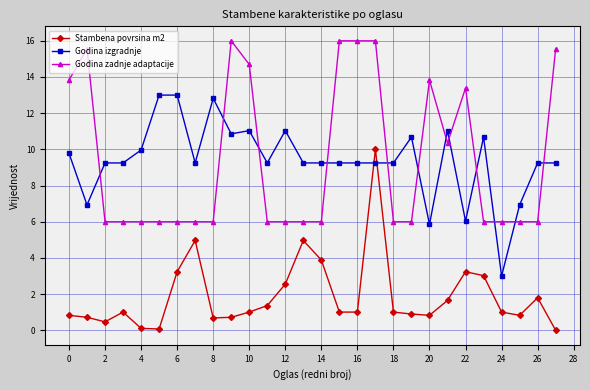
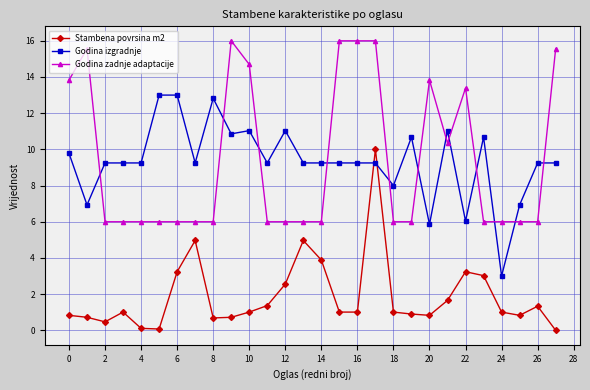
  {
    "Stambena povrsina m2": {
      "0": 0.8,
      "2": 0.5,
      "4": 0.1,
      "6": 3.2,
      "8": 0.7,
      "10": 1.0,
      "12": 2.6,
      "14": 3.9,
      "16": 1.0,
      "18": 1.0,
      "20": 0.8,
      "22": 3.2,
      "24": 1.0,
-     "26": 1.8
+     "26": 1.3
    },
    "Godina izgradnje": {
      "0": 9.8,
      "2": 9.3,
-     "4": 10.0,
+     "4": 9.3,
      "6": 13.0,
      "8": 12.8,
      "10": 11.0,
      "12": 11.0,
      "14": 9.3,
      "16": 9.3,
-     "18": 9.3,
+     "18": 8.0,
      "20": 5.9,
      "22": 6.0,
      "24": 3.0,
      "26": 9.3
    },
    "Godina zadnje adaptacije": {
      "0": 13.8,
      "2": 6.0,
      "4": 6.0,
      "6": 6.0,
      "8": 6.0,
      "10": 14.7,
      "12": 6.0,
      "14": 6.0,
      "16": 16.0,
      "18": 6.0,
      "20": 13.8,
      "22": 13.4,
      "24": 6.0,
      "26": 6.0
    }
  }
